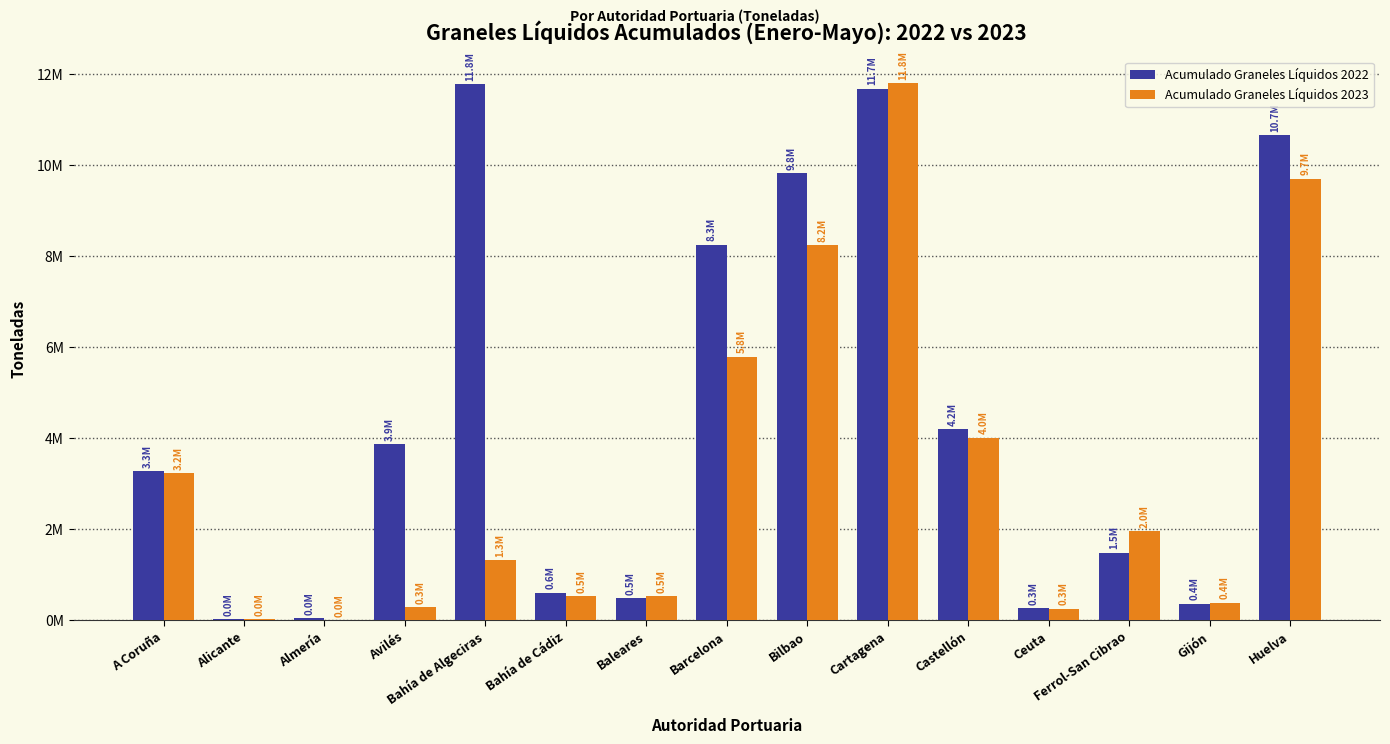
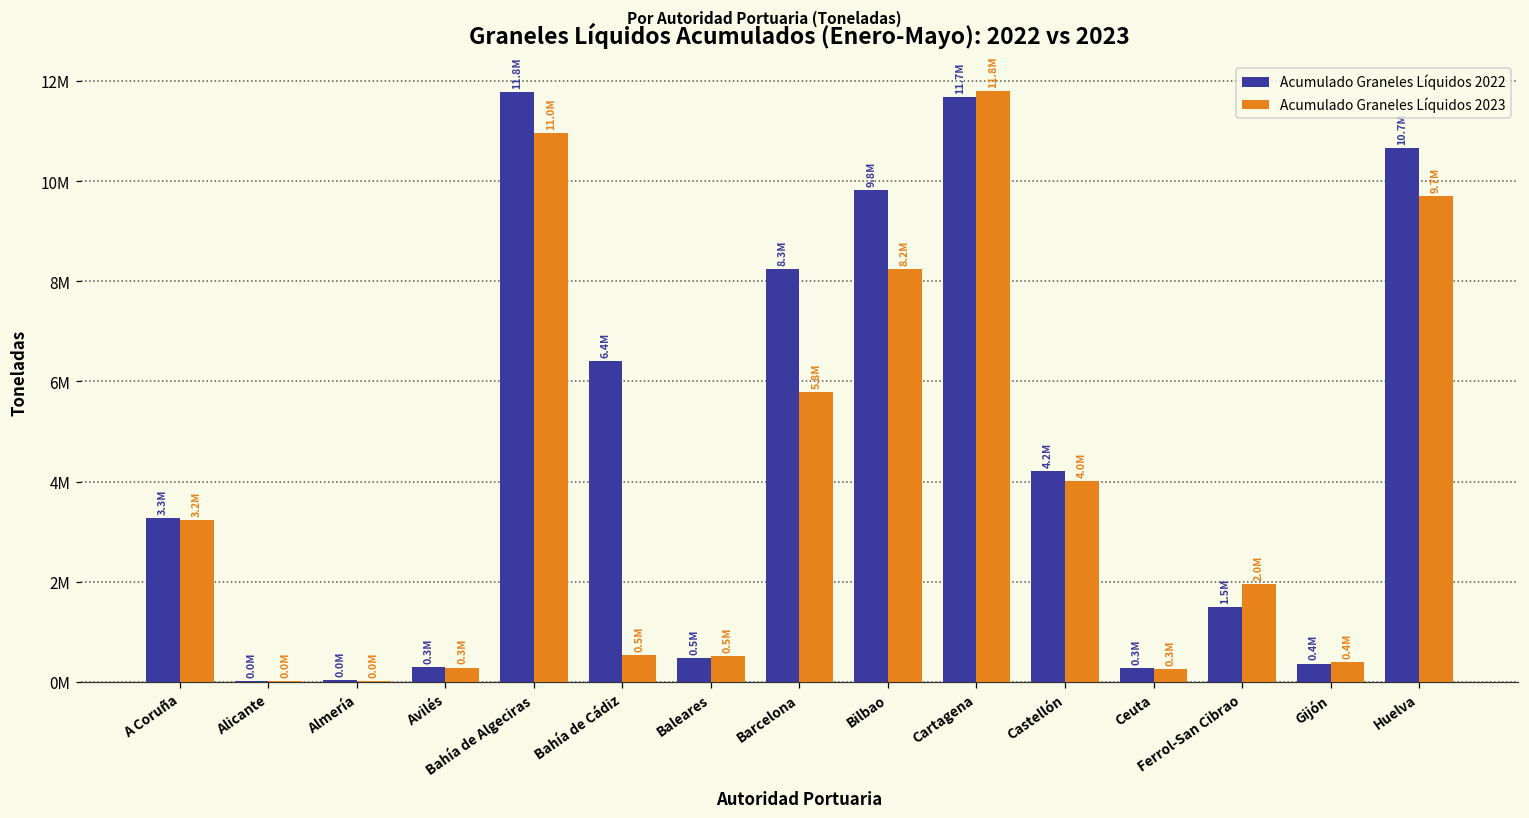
  {
    "Acumulado Graneles Líquidos 2022": {
      "A Coruña": "3.3M",
-     "Avilés": "3.9M",
+     "Avilés": "0.3M",
      "Bahía de Algeciras": "11.8M",
-     "Bahía de Cádiz": "0.6M",
+     "Bahía de Cádiz": "6.4M",
      "Baleares": "0.5M",
      "Barcelona": "8.3M",
      "Bilbao": "9.8M",
      "Cartagena": "11.7M",
      "Castellón": "4.2M",
      "Ceuta": "0.3M",
      "Ferrol-San Cibrao": "1.5M",
      "Gijón": "0.4M"
    },
    "Acumulado Graneles Líquidos 2023": {
      "A Coruña": "3.2M",
      "Avilés": "0.3M",
-     "Bahía de Algeciras": "1.3M",
+     "Bahía de Algeciras": "11.0M",
      "Bahía de Cádiz": "0.5M",
      "Baleares": "0.5M",
      "Barcelona": "5.8M",
      "Bilbao": "8.2M",
      "Cartagena": "11.8M",
      "Castellón": "4.0M",
      "Ceuta": "0.3M",
      "Ferrol-San Cibrao": "2.0M",
      "Gijón": "0.4M",
      "Huelva": "9.7M"
    }
  }
